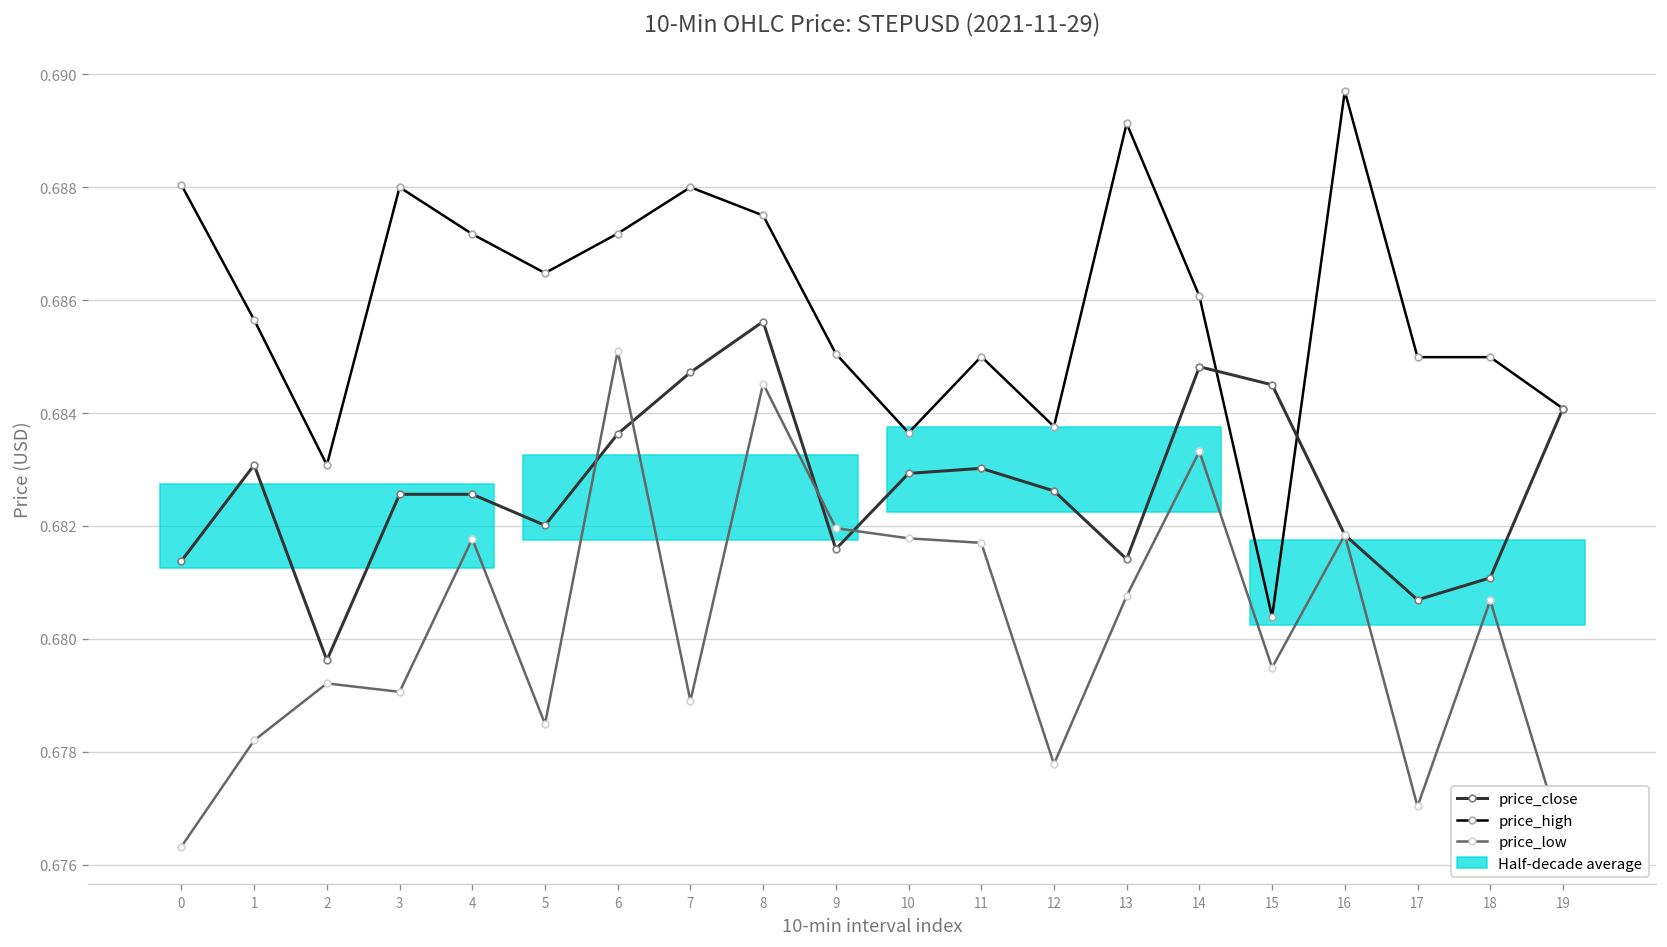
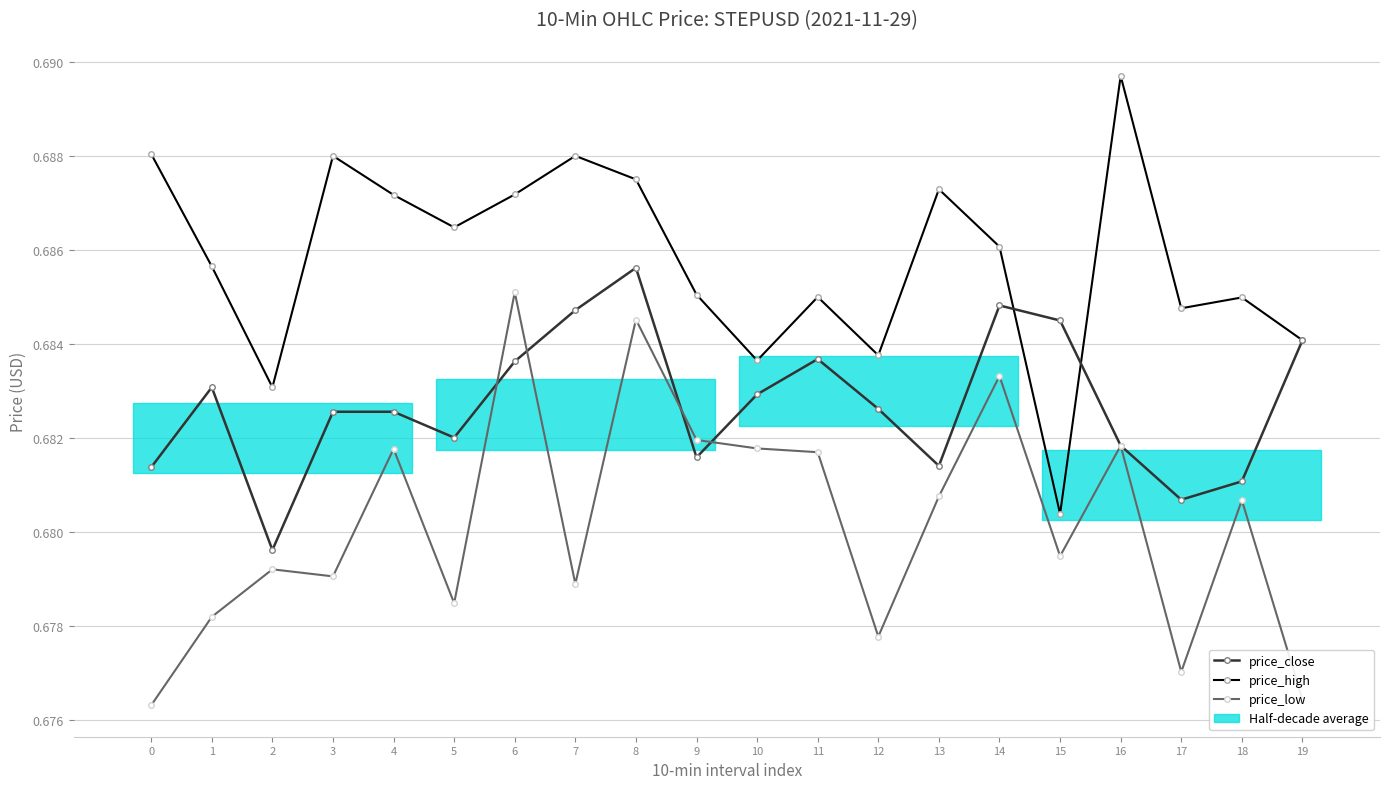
  {
    "price_high": {
      "0": 0.6880,
      "1": 0.6857,
      "2": 0.6831,
      "3": 0.6880,
      "4": 0.6872,
      "5": 0.6865,
      "6": 0.6872,
      "7": 0.6880,
      "8": 0.6875,
      "9": 0.6851,
      "10": 0.6837,
      "11": 0.6850,
      "12": 0.6838,
-     "13": 0.6891,
+     "13": 0.6873,
      "14": 0.6861,
      "15": 0.6804,
      "16": 0.6897,
-     "17": 0.6850,
+     "17": 0.6848,
      "18": 0.6850
    },
    "price_close": {
      "0": 0.6814,
      "1": 0.6831,
      "2": 0.6796,
      "3": 0.6826,
      "4": 0.6826,
      "5": 0.6820,
      "6": 0.6836,
      "7": 0.6847,
      "8": 0.6856,
      "9": 0.6816,
      "10": 0.6829,
-     "11": 0.6830,
+     "11": 0.6837,
      "12": 0.6826,
      "13": 0.6814,
      "14": 0.6848,
      "15": 0.6845,
      "17": 0.6807,
      "18": 0.6811
    },
    "price_low": {
      "0": 0.6763,
      "1": 0.6782,
      "2": 0.6792,
      "3": 0.6791,
      "4": 0.6818,
      "5": 0.6785,
      "6": 0.6851,
      "7": 0.6789,
      "8": 0.6845,
      "9": 0.6820,
      "10": 0.6818,
      "11": 0.6817,
      "12": 0.6778,
      "13": 0.6808,
      "14": 0.6833,
      "15": 0.6795,
      "17": 0.6770,
      "18": 0.6807
    }
  }
